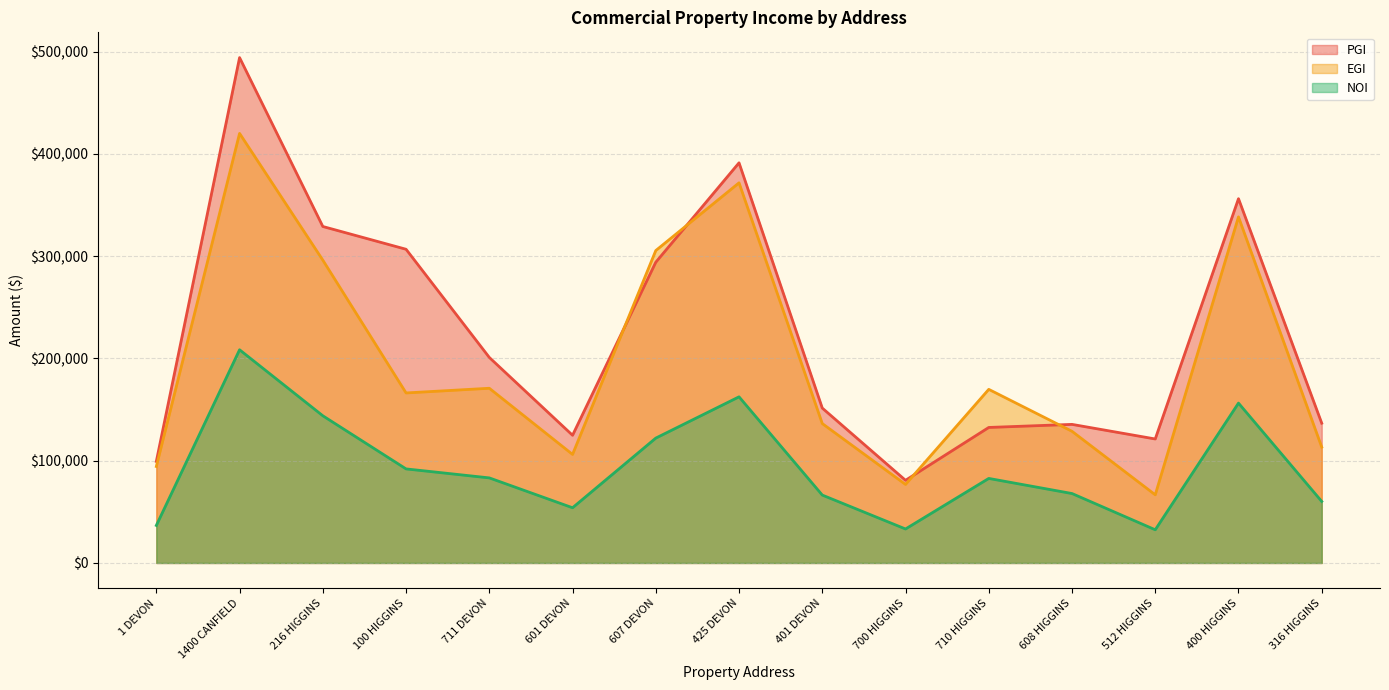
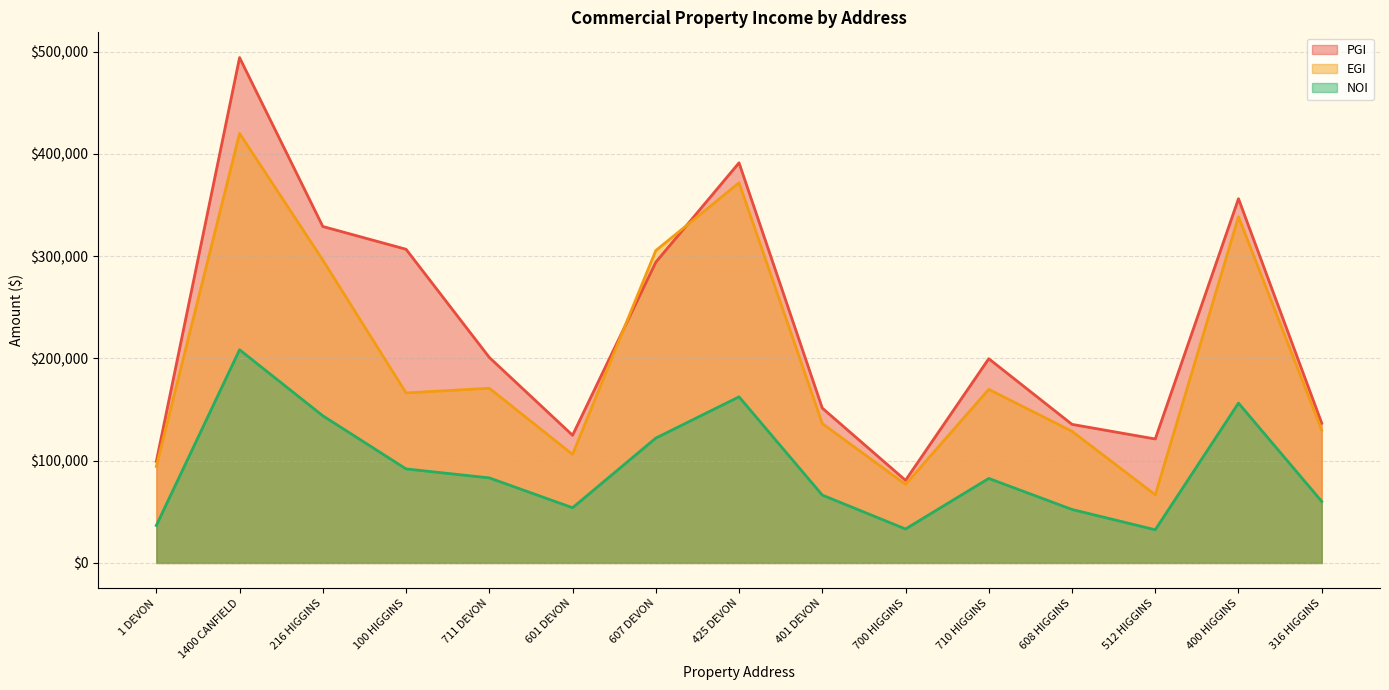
  {
    "PGI": {
      "1 DEVON": "$99,000",
      "1400 CANFIELD": "$494,000",
      "216 HIGGINS": "$329,000",
      "100 HIGGINS": "$307,000",
      "711 DEVON": "$201,000",
      "601 DEVON": "$125,000",
      "607 DEVON": "$294,000",
      "425 DEVON": "$391,000",
      "401 DEVON": "$151,000",
      "700 HIGGINS": "$81,000",
-     "710 HIGGINS": "$133,000",
+     "710 HIGGINS": "$200,000",
      "608 HIGGINS": "$136,000",
      "512 HIGGINS": "$121,000",
      "400 HIGGINS": "$356,000",
      "316 HIGGINS": "$137,000"
    },
    "EGI": {
      "1 DEVON": "$94,000",
      "1400 CANFIELD": "$420,000",
      "216 HIGGINS": "$296,000",
      "100 HIGGINS": "$166,000",
      "711 DEVON": "$171,000",
      "601 DEVON": "$106,000",
      "607 DEVON": "$306,000",
      "425 DEVON": "$372,000",
      "401 DEVON": "$136,000",
      "700 HIGGINS": "$77,000",
      "710 HIGGINS": "$170,000",
      "608 HIGGINS": "$129,000",
      "512 HIGGINS": "$67,000",
      "400 HIGGINS": "$338,000",
-     "316 HIGGINS": "$113,000"
+     "316 HIGGINS": "$130,000"
    },
    "NOI": {
      "1 DEVON": "$37,000",
      "1400 CANFIELD": "$208,000",
      "216 HIGGINS": "$144,000",
      "100 HIGGINS": "$92,000",
      "711 DEVON": "$83,000",
      "601 DEVON": "$54,000",
      "607 DEVON": "$122,000",
      "425 DEVON": "$162,000",
      "401 DEVON": "$66,000",
      "700 HIGGINS": "$33,000",
      "710 HIGGINS": "$83,000",
-     "608 HIGGINS": "$68,000",
+     "608 HIGGINS": "$52,000",
      "512 HIGGINS": "$32,000",
      "400 HIGGINS": "$156,000",
      "316 HIGGINS": "$60,000"
    }
  }
